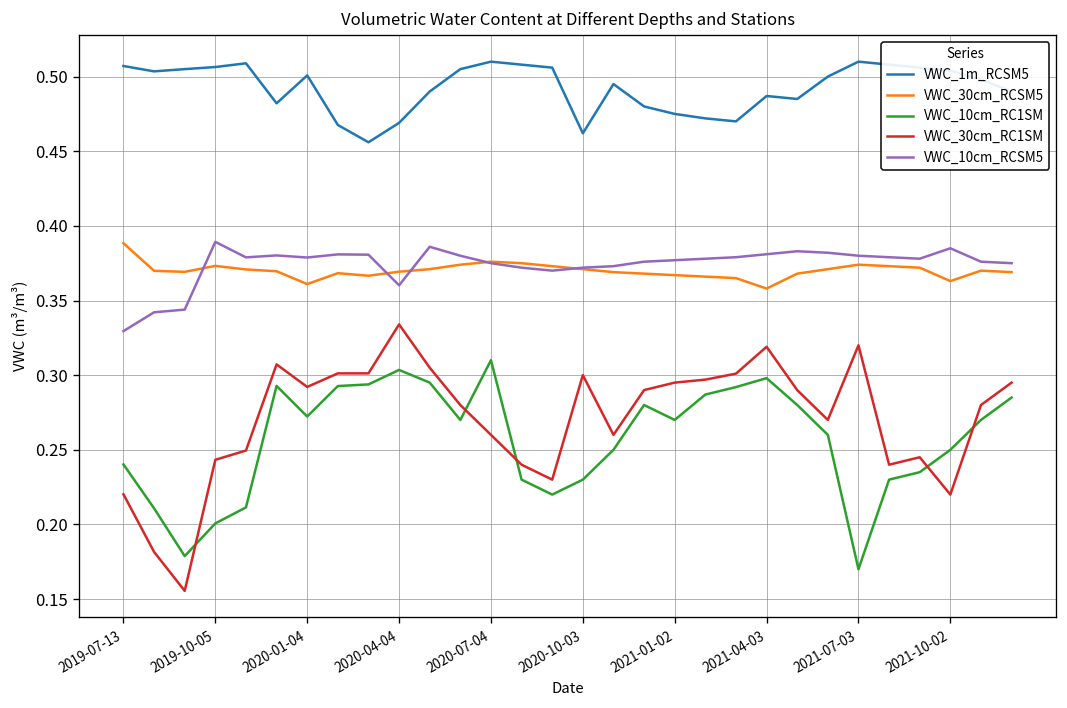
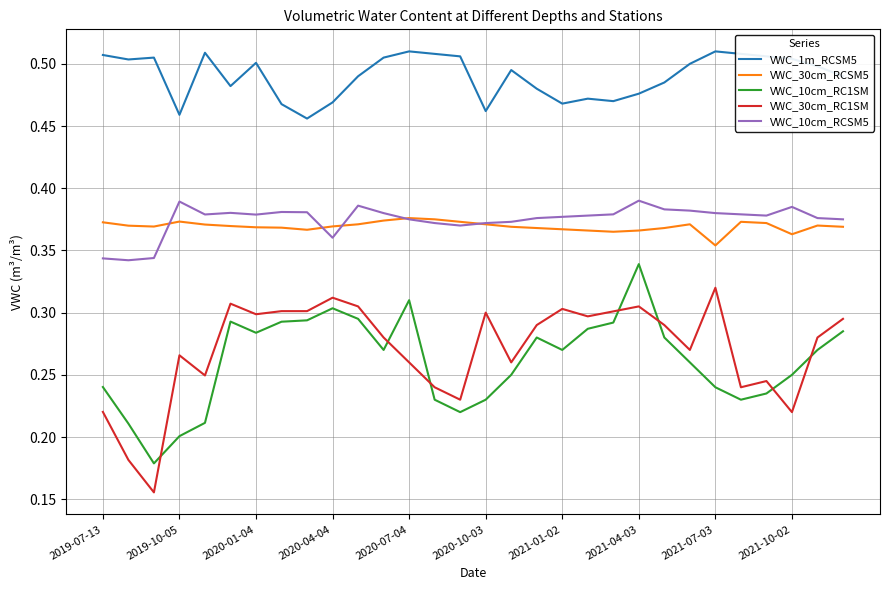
  {
    "VWC_1m_RCSM5": {
      "2019-07-13": 0.507,
-     "2019-10-05": 0.506,
+     "2019-10-05": 0.459,
      "2020-01-04": 0.501,
      "2020-04-04": 0.469,
      "2020-07-04": 0.510,
      "2020-10-03": 0.462,
-     "2021-01-02": 0.475,
-     "2021-04-03": 0.487,
+     "2021-01-02": 0.468,
+     "2021-04-03": 0.476,
      "2021-07-03": 0.510
    },
    "VWC_30cm_RCSM5": {
-     "2019-07-13": 0.388,
+     "2019-07-13": 0.373,
      "2019-10-05": 0.373,
-     "2020-01-04": 0.361,
+     "2020-01-04": 0.369,
      "2020-04-04": 0.369,
      "2021-01-02": 0.367,
-     "2021-04-03": 0.358,
-     "2021-07-03": 0.374,
+     "2021-04-03": 0.366,
+     "2021-07-03": 0.354,
      "2021-10-02": 0.363
    },
    "VWC_10cm_RC1SM": {
      "2019-07-13": 0.240,
      "2019-10-05": 0.201,
-     "2020-01-04": 0.272,
+     "2020-01-04": 0.284,
      "2020-04-04": 0.304,
      "2020-07-04": 0.310,
      "2020-10-03": 0.230,
      "2021-01-02": 0.270,
-     "2021-04-03": 0.298,
-     "2021-07-03": 0.17,
+     "2021-04-03": 0.339,
+     "2021-07-03": 0.24,
      "2021-10-02": 0.250
    },
    "VWC_30cm_RC1SM": {
      "2019-07-13": 0.220,
-     "2019-10-05": 0.243,
-     "2020-01-04": 0.292,
-     "2020-04-04": 0.334,
+     "2019-10-05": 0.266,
+     "2020-01-04": 0.299,
+     "2020-04-04": 0.312,
      "2020-07-04": 0.260,
      "2020-10-03": 0.300,
-     "2021-01-02": 0.295,
-     "2021-04-03": 0.319,
+     "2021-01-02": 0.303,
+     "2021-04-03": 0.305,
      "2021-07-03": 0.320,
      "2021-10-02": 0.220
    },
    "VWC_10cm_RCSM5": {
-     "2019-07-13": 0.330,
+     "2019-07-13": 0.344,
      "2019-10-05": 0.389,
      "2020-01-04": 0.379,
      "2020-04-04": 0.360,
      "2021-01-02": 0.377,
-     "2021-04-03": 0.381,
+     "2021-04-03": 0.390,
      "2021-07-03": 0.380,
      "2021-10-02": 0.385
    }
  }
